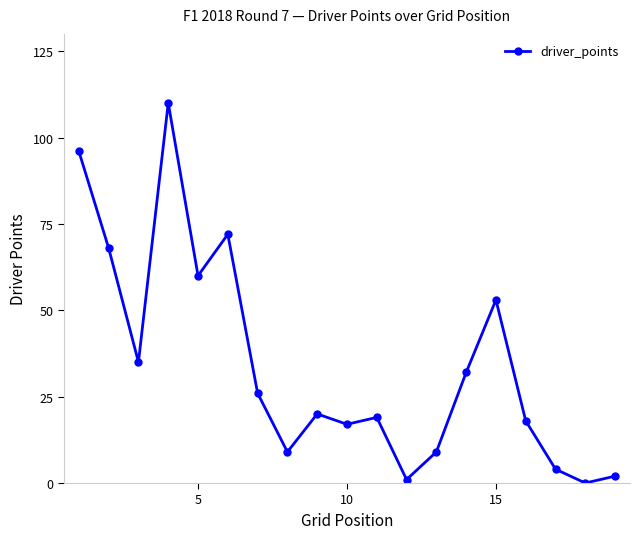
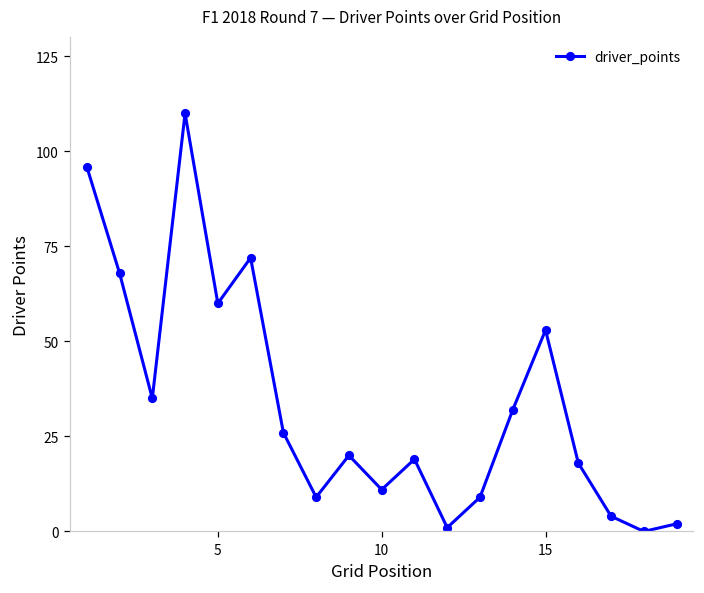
  {
    "5": 60,
-   "10": 17,
+   "10": 11,
    "15": 53
  }
